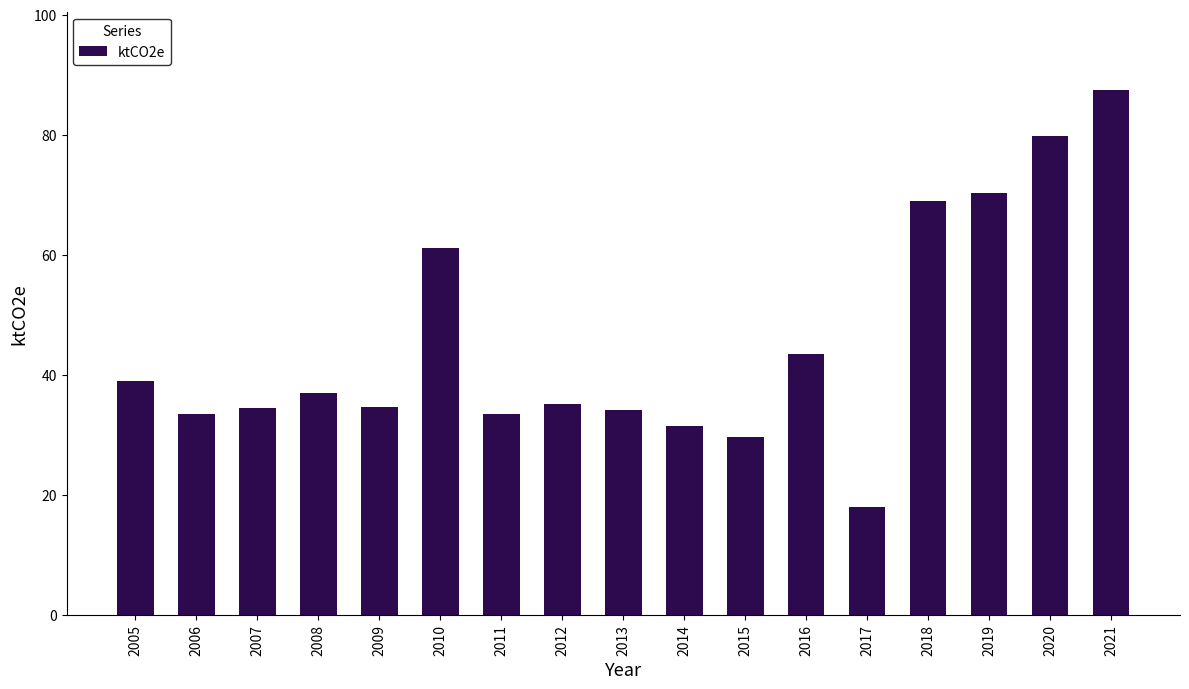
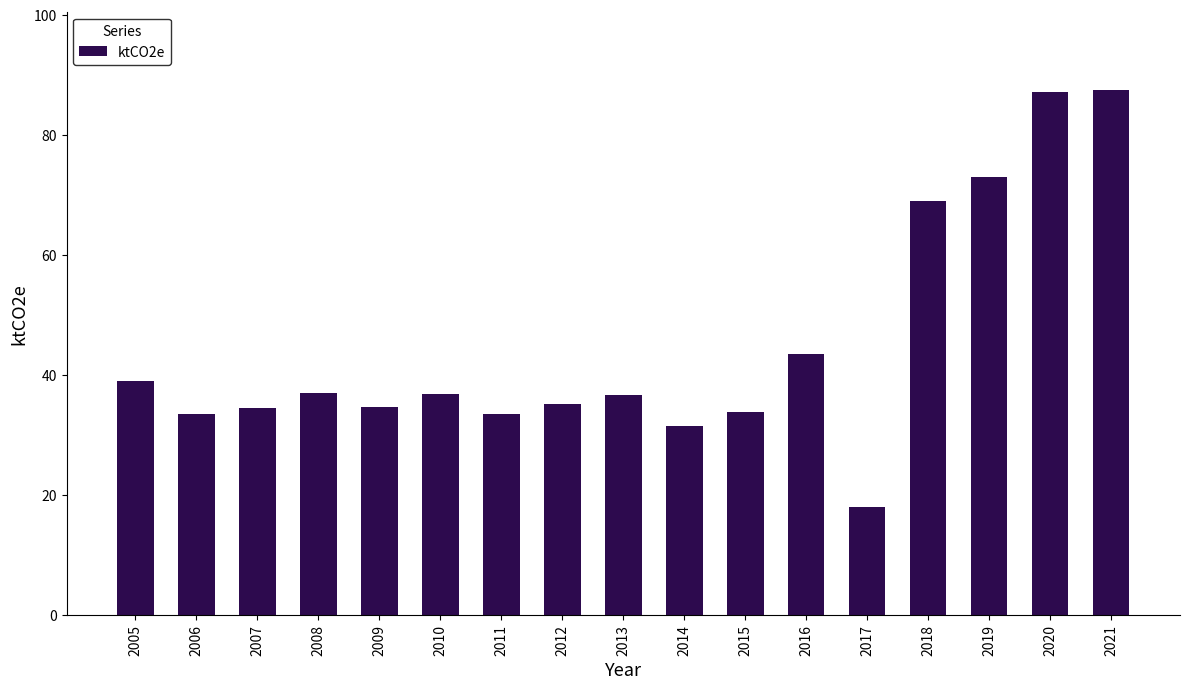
  {
    "2005": 39,
    "2006": 34,
    "2007": 35,
    "2008": 37,
    "2009": 35,
-   "2010": 61,
+   "2010": 37,
    "2011": 34,
    "2012": 35,
-   "2013": 34,
+   "2013": 37,
    "2014": 31,
-   "2015": 30,
+   "2015": 34,
    "2016": 43,
    "2017": 18,
    "2018": 69,
-   "2019": 70,
-   "2020": 80,
+   "2019": 73,
+   "2020": 87,
    "2021": 87
  }
